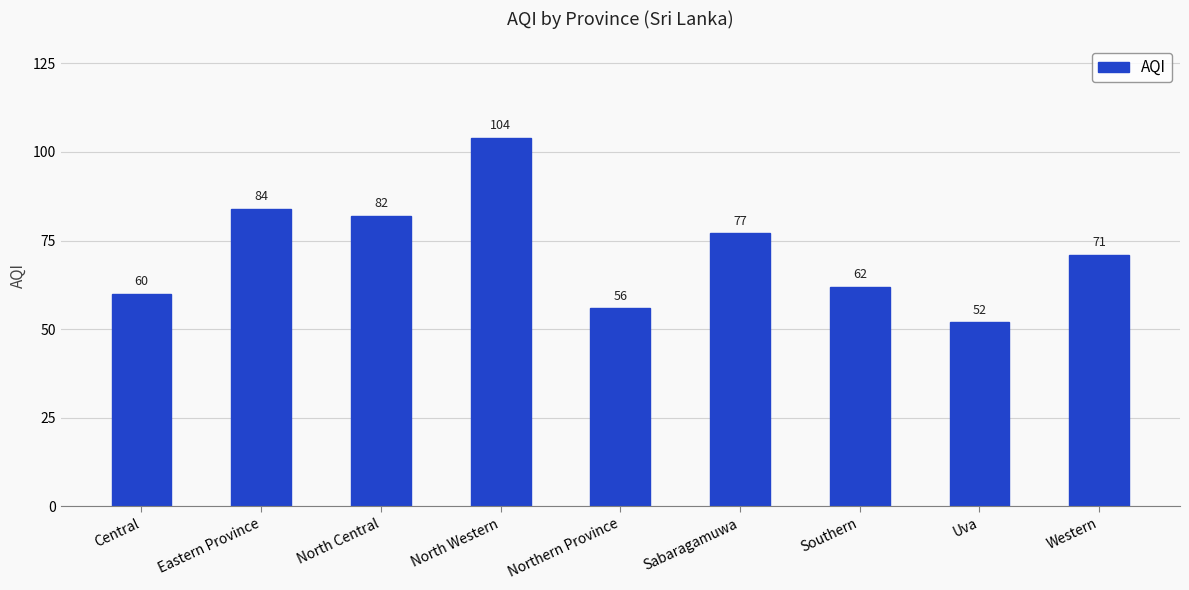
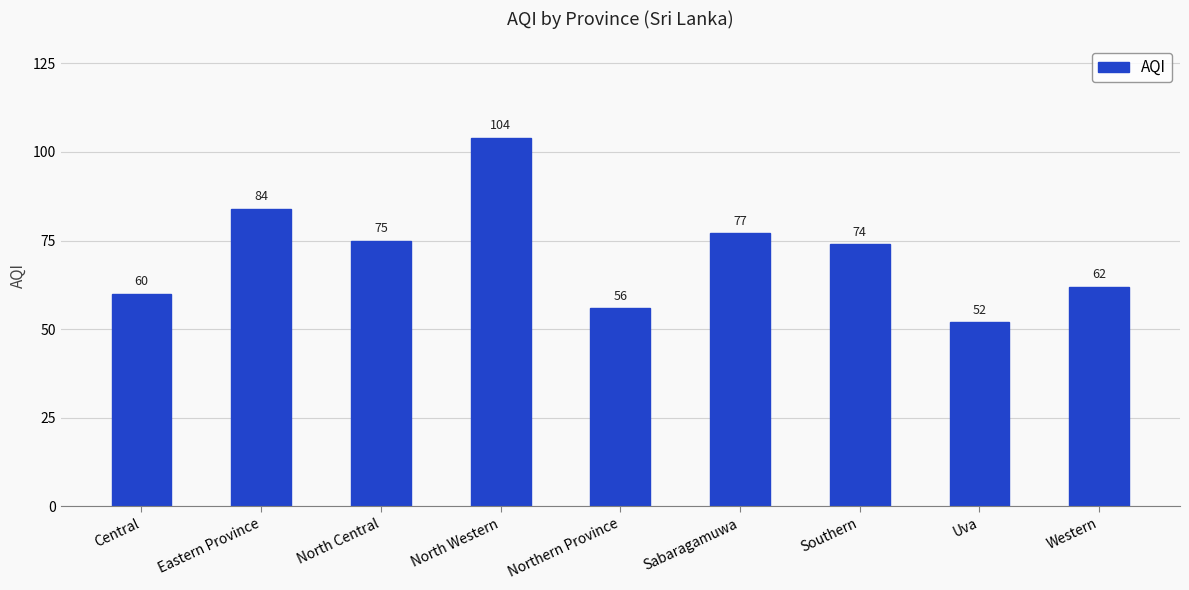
  {
    "Central": 60,
    "Eastern Province": 84,
-   "North Central": 82,
+   "North Central": 75,
    "North Western": 104,
    "Northern Province": 56,
    "Sabaragamuwa": 77,
-   "Southern": 62,
+   "Southern": 74,
    "Uva": 52,
-   "Western": 71
+   "Western": 62
  }
